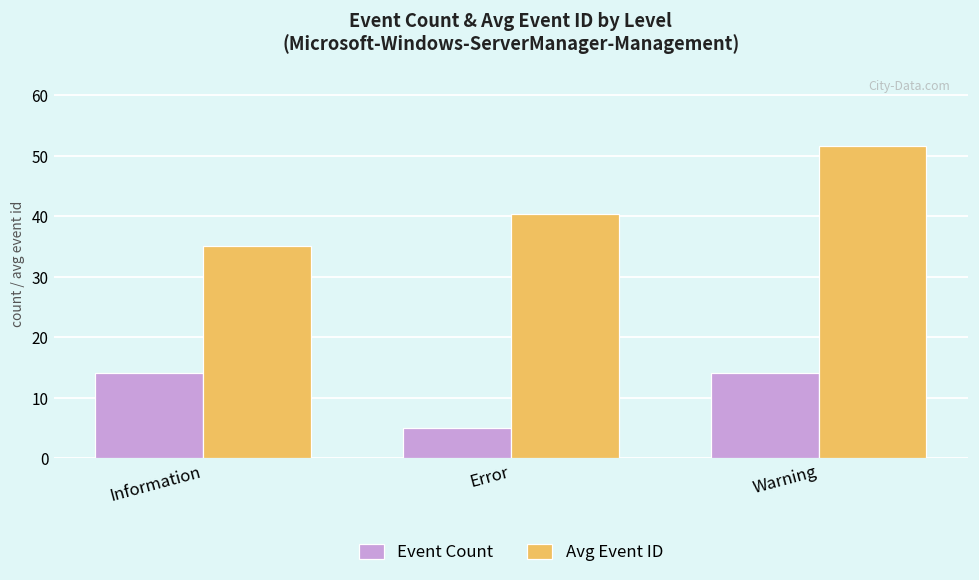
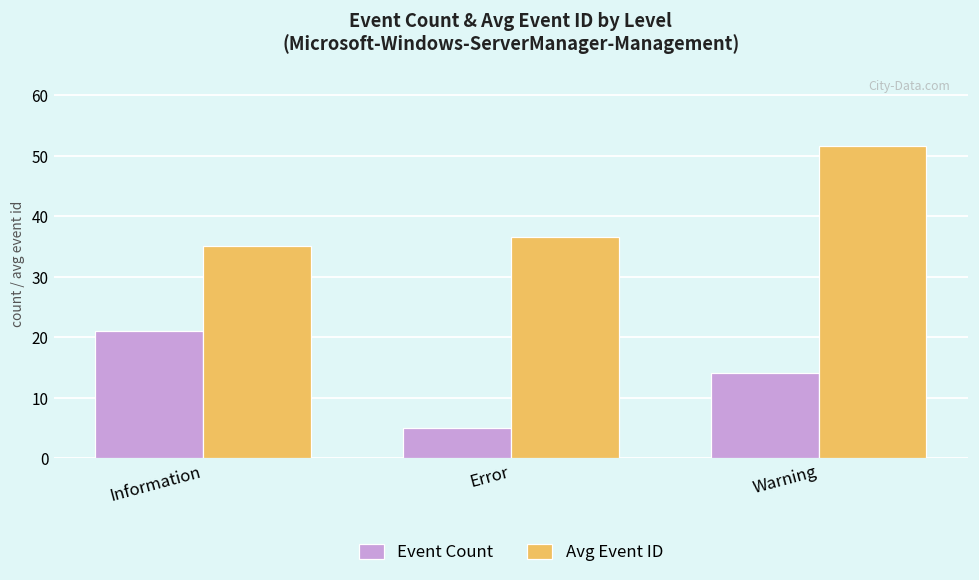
  {
    "Event Count": {
-     "Information": 14,
+     "Information": 21,
      "Error": 5,
      "Warning": 14
    },
    "Avg Event ID": {
      "Information": 35,
-     "Error": 40,
+     "Error": 37,
      "Warning": 52
    }
  }
